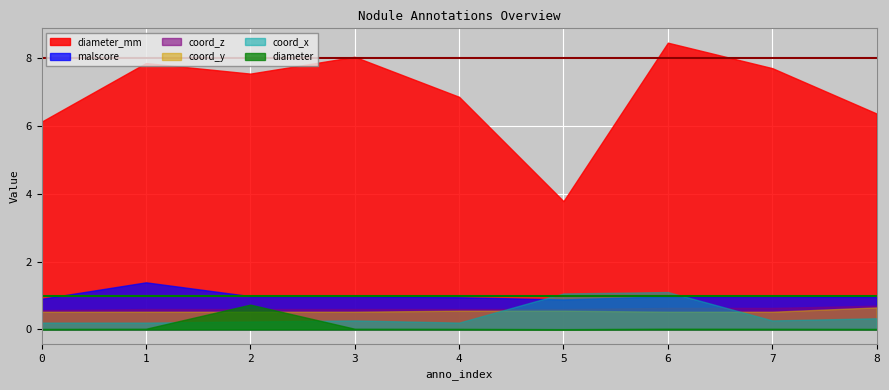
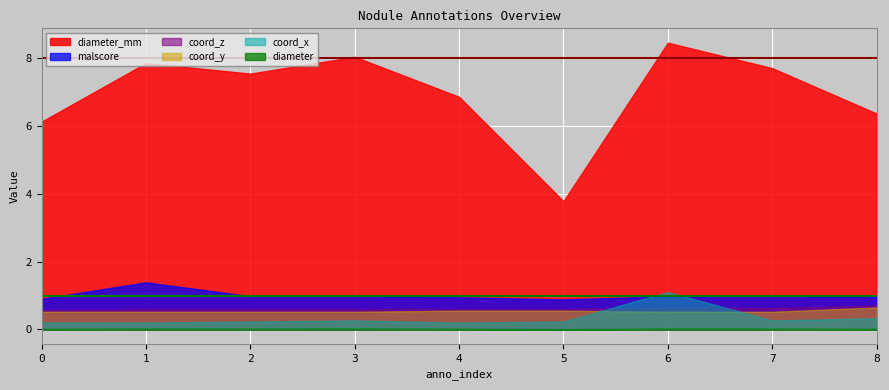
  {
    "diameter_mm": {
      "0": 6.1,
      "2": 7.5,
      "3": 8.0,
      "4": 6.9,
      "5": 3.8,
      "6": 8.5,
      "7": 7.7,
      "8": 6.4
    },
    "malscore": {
      "0": 0.9,
      "1": 1.4,
      "2": 1.0,
      "3": 1.0,
      "4": 0.9,
      "5": 0.9,
      "6": 1.0,
      "7": 1.0,
      "8": 1.0
    },
    "coord_z": {
      "1": 0.6,
      "2": 0.6,
      "3": 0.6,
      "6": 0.6,
      "7": 0.6
    },
    "coord_y": {
      "1": 0.5,
      "2": 0.5,
      "3": 0.5,
      "6": 0.5,
      "7": 0.5
    },
    "coord_x": {
      "0": 0.2,
      "1": 0.2,
      "2": 0.2,
      "3": 0.3,
      "4": 0.2,
-     "5": 1.1,
+     "5": 0.2,
      "6": 1.1,
      "7": 0.3,
      "8": 0.3
    },
    "diameter": {
-     "2": 0.7
+     "2": 0.0
    }
  }
